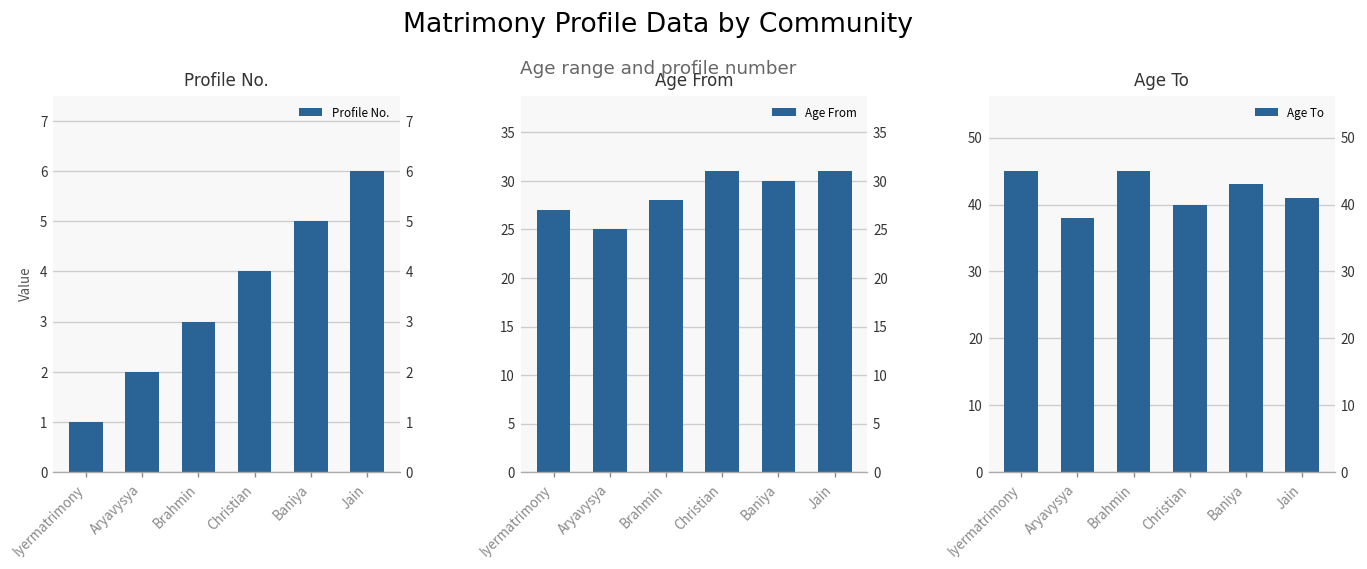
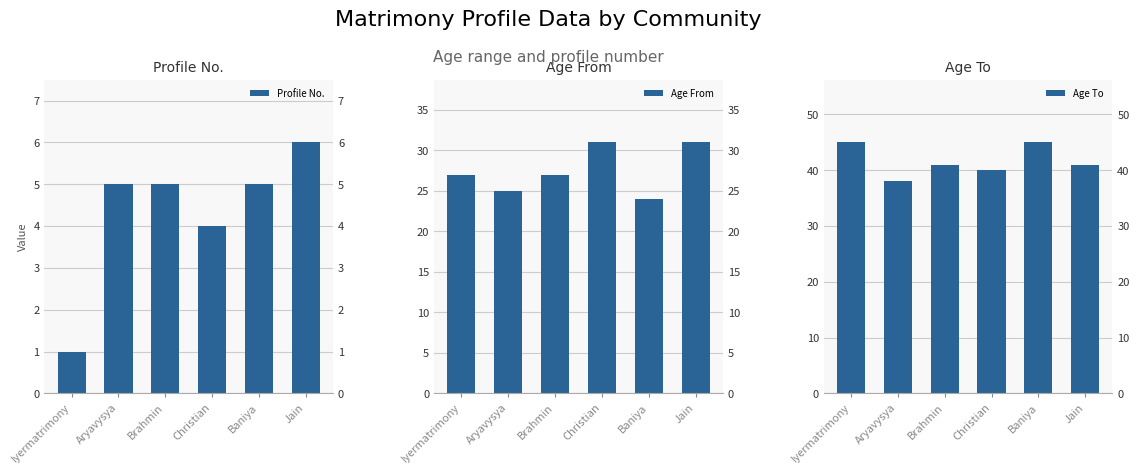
  {
    "Profile No.": {
      "Iyermatrimony": 1,
-     "Aryavysya": 2,
-     "Brahmin": 3,
+     "Aryavysya": 5,
+     "Brahmin": 5,
      "Christian": 4,
      "Baniya": 5,
      "Jain": 6
    },
    "Age From": {
      "Iyermatrimony": 27,
      "Aryavysya": 25,
-     "Brahmin": 28,
+     "Brahmin": 27,
      "Christian": 31,
-     "Baniya": 30,
+     "Baniya": 24,
      "Jain": 31
    },
    "Age To": {
      "Iyermatrimony": 45,
      "Aryavysya": 38,
-     "Brahmin": 45,
+     "Brahmin": 41,
      "Christian": 40,
-     "Baniya": 43,
+     "Baniya": 45,
      "Jain": 41
    }
  }
